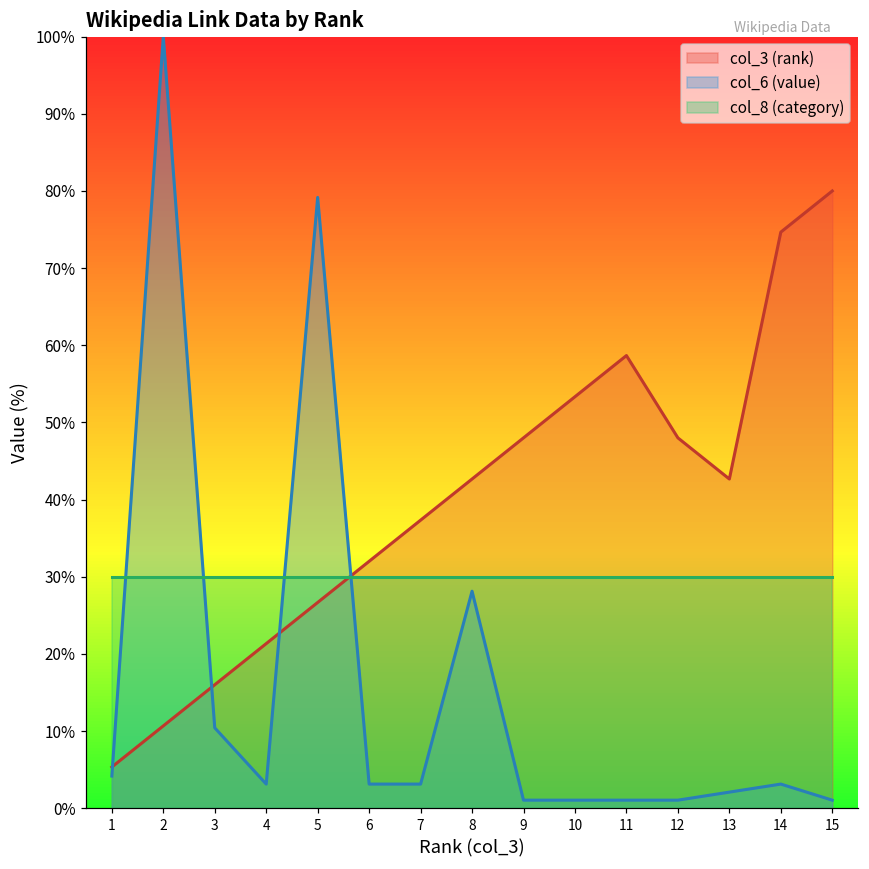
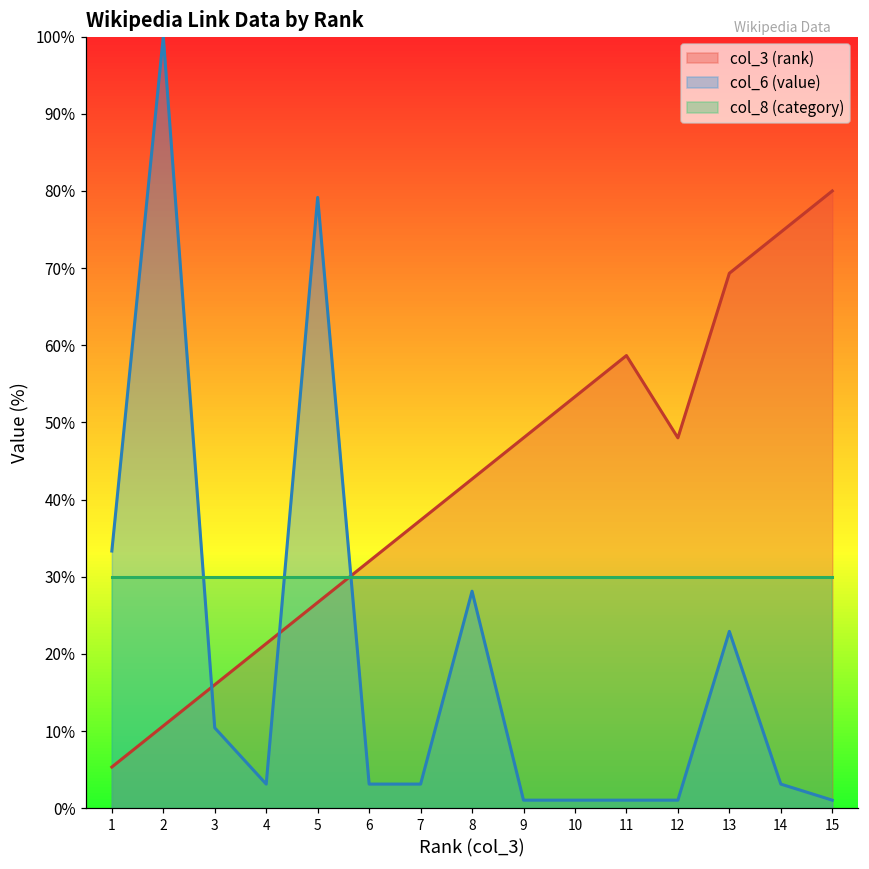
  {
    "col_3 (rank)": {
      "1": "5%",
      "2": "11%",
      "3": "16%",
      "4": "21%",
      "5": "27%",
      "6": "32%",
      "7": "37%",
      "8": "43%",
      "9": "48%",
      "10": "53%",
      "11": "59%",
      "12": "48%",
-     "13": "43%",
+     "13": "69%",
      "14": "75%",
      "15": "80%"
    },
    "col_6 (value)": {
-     "1": "4%",
+     "1": "33%",
      "2": "100%",
      "3": "10%",
      "4": "3%",
      "5": "79%",
      "6": "3%",
      "7": "3%",
      "8": "28%",
      "9": "1%",
      "10": "1%",
      "11": "1%",
      "12": "1%",
-     "13": "2%",
+     "13": "23%",
      "14": "3%",
      "15": "1%"
    },
    "col_8 (category)": {
      "1": "30%",
      "2": "30%",
      "3": "30%",
      "4": "30%",
      "5": "30%",
      "6": "30%",
      "7": "30%",
      "8": "30%",
      "9": "30%",
      "10": "30%",
      "11": "30%",
      "12": "30%",
      "13": "30%",
      "14": "30%",
      "15": "30%"
    }
  }
